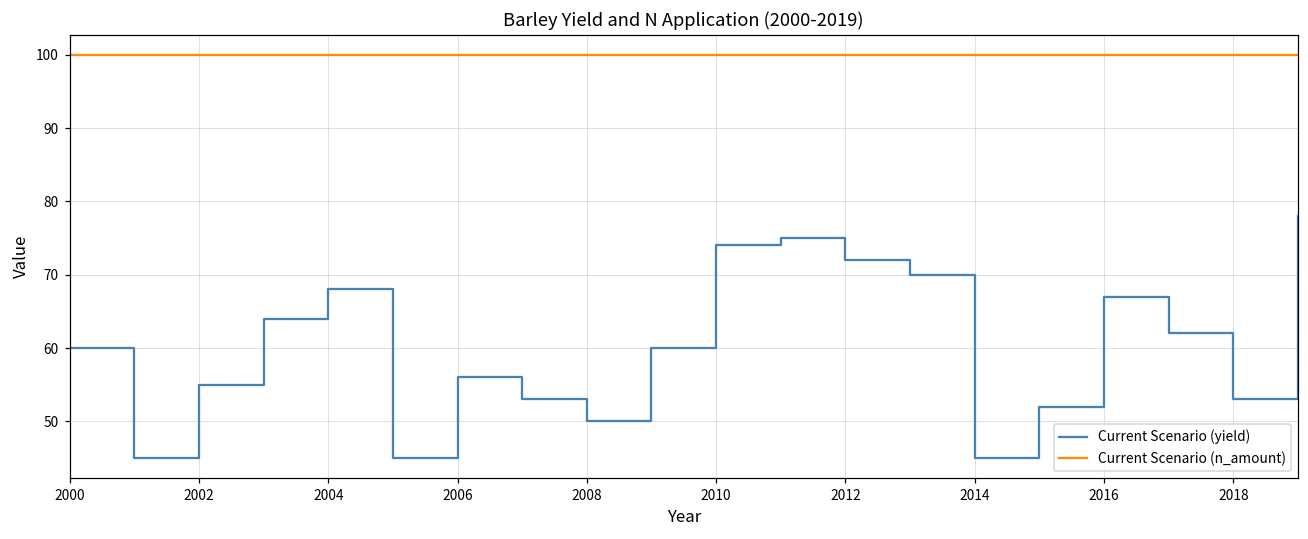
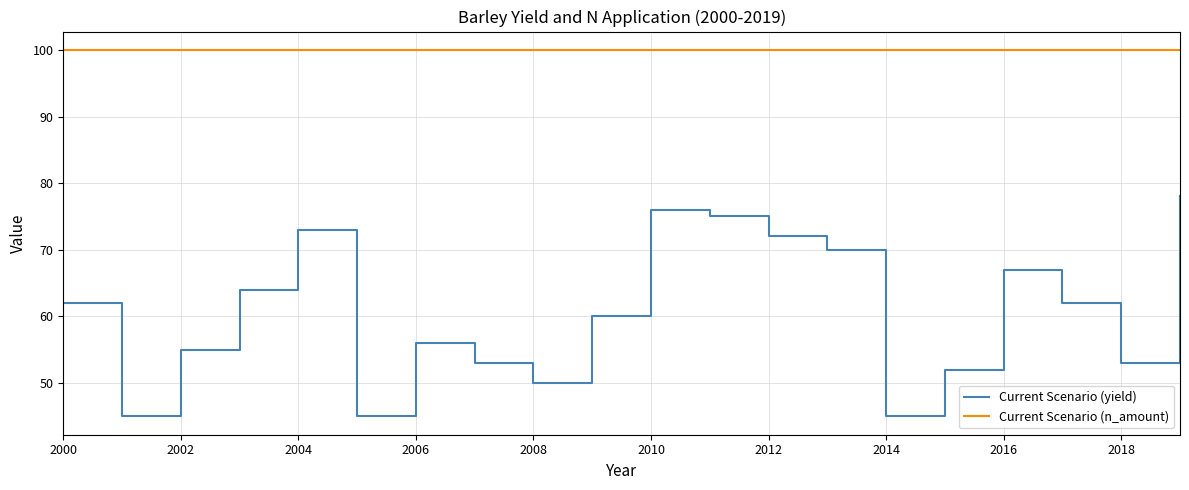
  {
    "Current Scenario (yield)": {
-     "2000": 60,
+     "2000": 62,
      "2002": 55,
-     "2004": 68,
+     "2004": 73,
      "2006": 56,
      "2008": 50,
-     "2010": 74,
+     "2010": 76,
      "2012": 72,
      "2014": 45,
      "2016": 67,
      "2018": 53
    },
    "Current Scenario (n_amount)": {
      "2000": 100,
      "2002": 100,
      "2004": 100,
      "2006": 100,
      "2008": 100,
      "2010": 100,
      "2012": 100,
      "2014": 100,
      "2016": 100,
      "2018": 100
    }
  }
